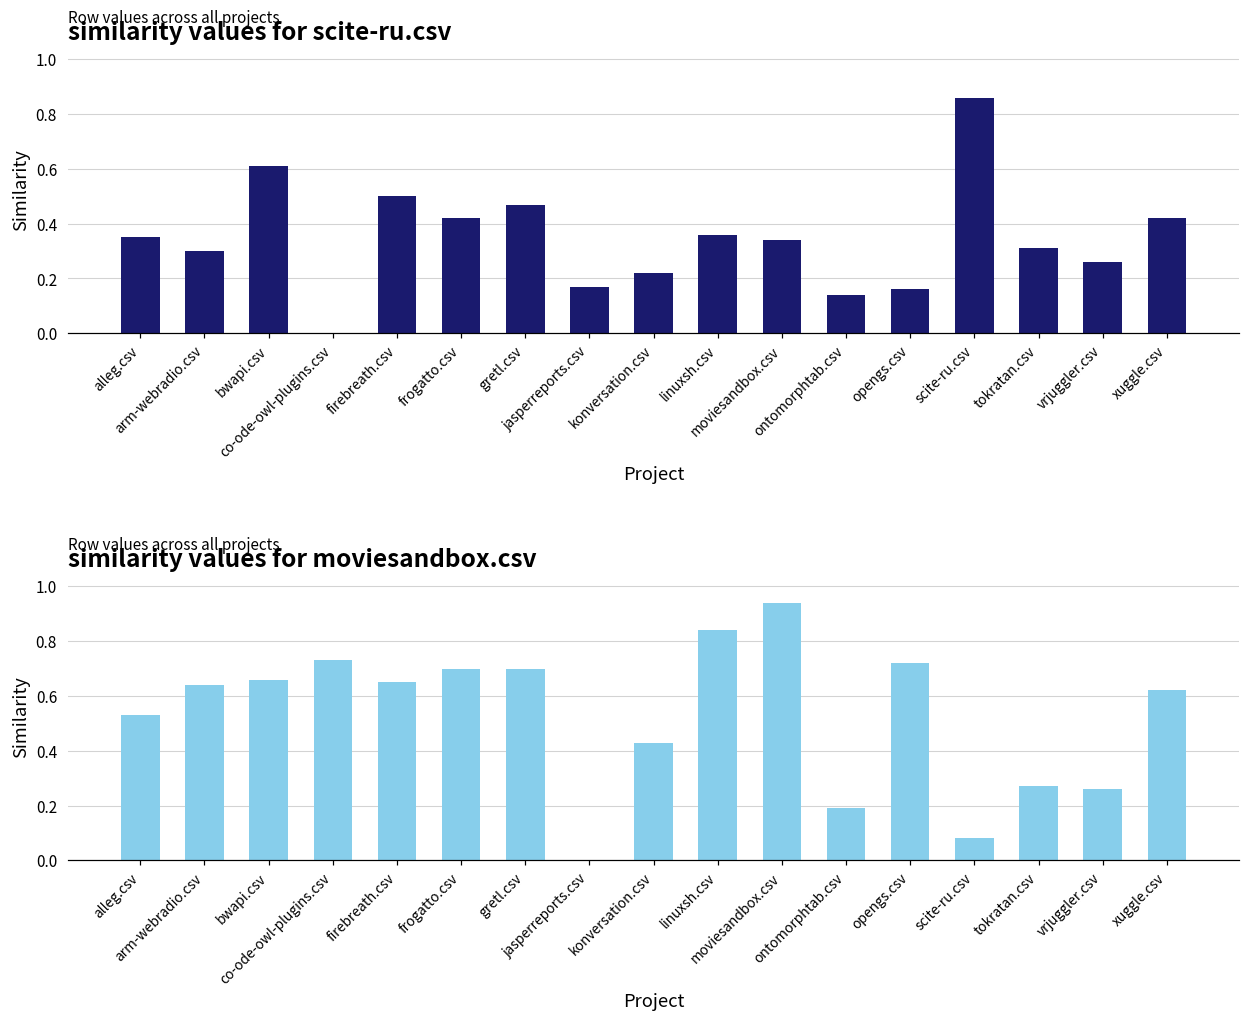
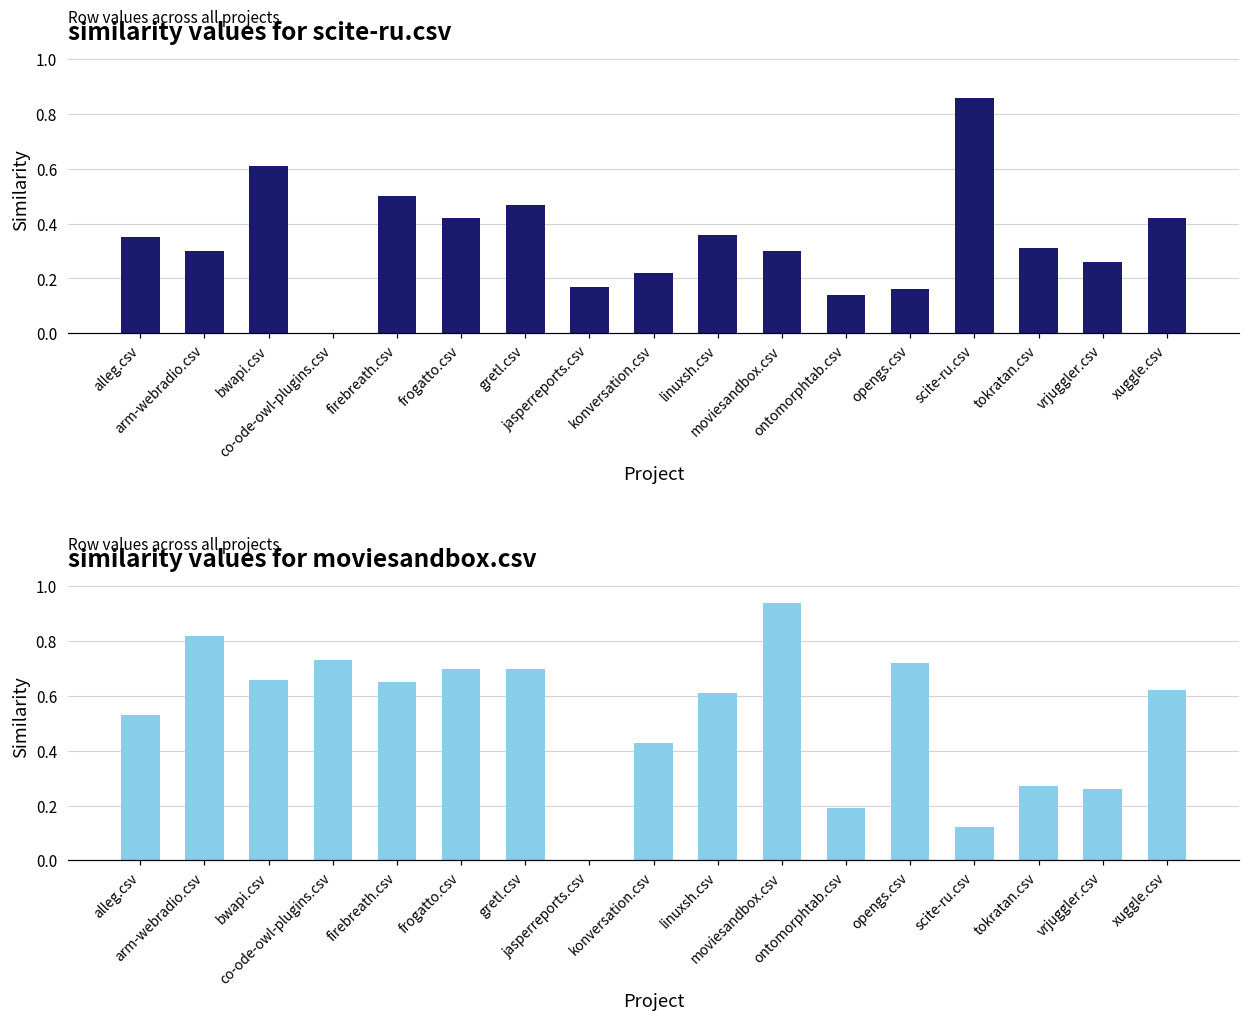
  {
    "similarity values for scite-ru.csv": {
      "alleg.csv": 0.35,
      "arm-webradio.csv": 0.30,
      "bwapi.csv": 0.61,
      "co-ode-owl-plugins.csv": 0.00,
      "firebreath.csv": 0.50,
      "frogatto.csv": 0.42,
      "gretl.csv": 0.47,
      "jasperreports.csv": 0.17,
      "konversation.csv": 0.22,
      "linuxsh.csv": 0.36,
-     "moviesandbox.csv": 0.34,
+     "moviesandbox.csv": 0.30,
      "ontomorphtab.csv": 0.14,
      "opengs.csv": 0.16,
      "scite-ru.csv": 0.86,
      "tokratan.csv": 0.31,
      "vrjuggler.csv": 0.26,
      "xuggle.csv": 0.42
    },
    "similarity values for moviesandbox.csv": {
      "alleg.csv": 0.53,
-     "arm-webradio.csv": 0.64,
+     "arm-webradio.csv": 0.82,
      "bwapi.csv": 0.66,
      "co-ode-owl-plugins.csv": 0.73,
      "firebreath.csv": 0.65,
      "frogatto.csv": 0.70,
      "gretl.csv": 0.70,
      "jasperreports.csv": 0.00,
      "konversation.csv": 0.43,
-     "linuxsh.csv": 0.84,
+     "linuxsh.csv": 0.61,
      "moviesandbox.csv": 0.94,
      "ontomorphtab.csv": 0.19,
      "opengs.csv": 0.72,
-     "scite-ru.csv": 0.08,
+     "scite-ru.csv": 0.12,
      "tokratan.csv": 0.27,
      "vrjuggler.csv": 0.26,
      "xuggle.csv": 0.62
    }
  }
